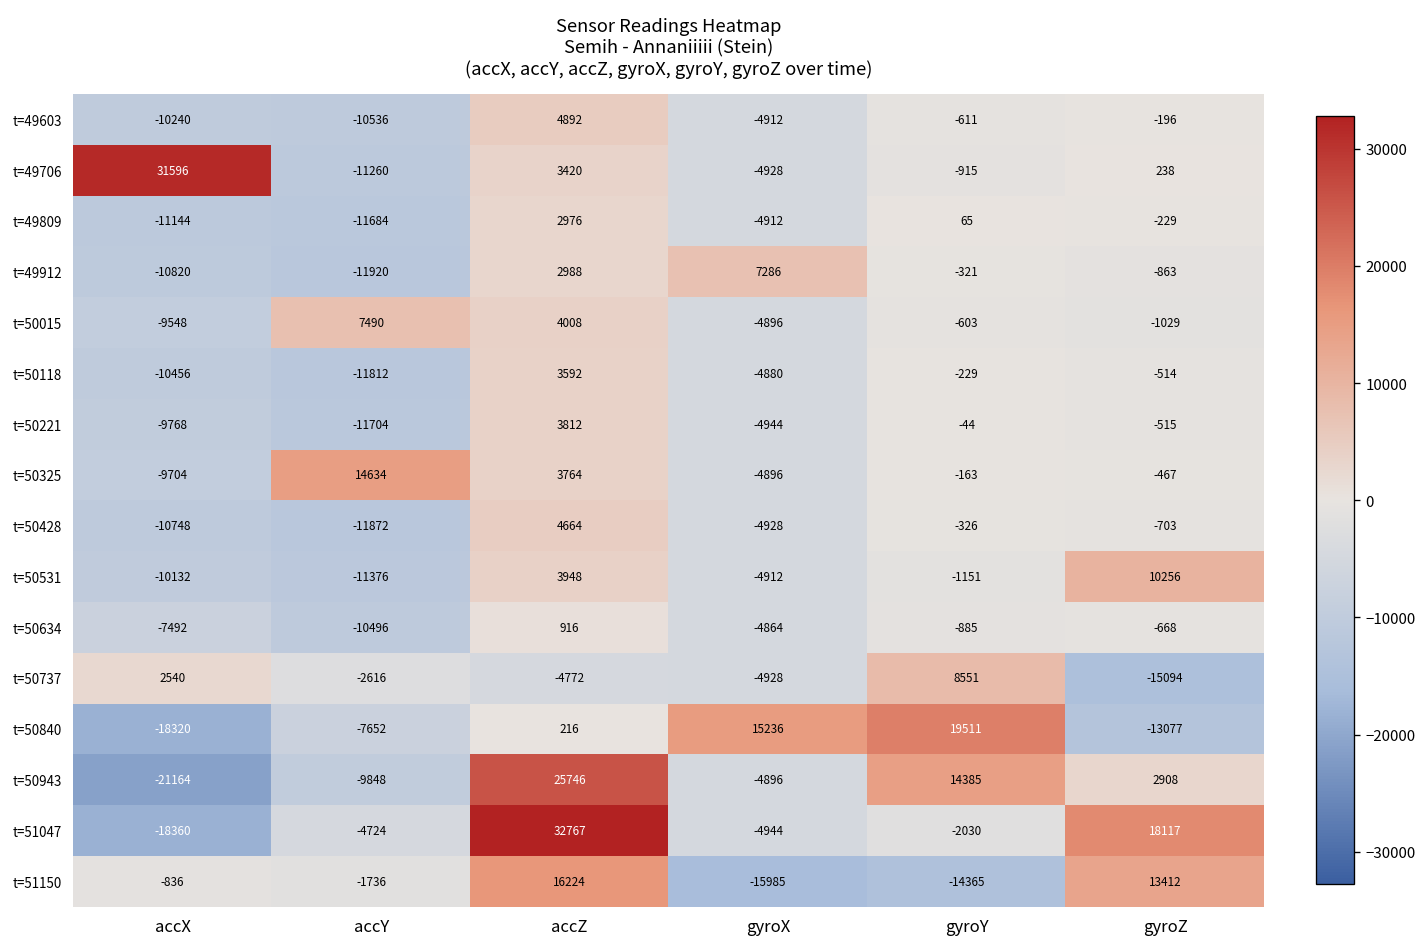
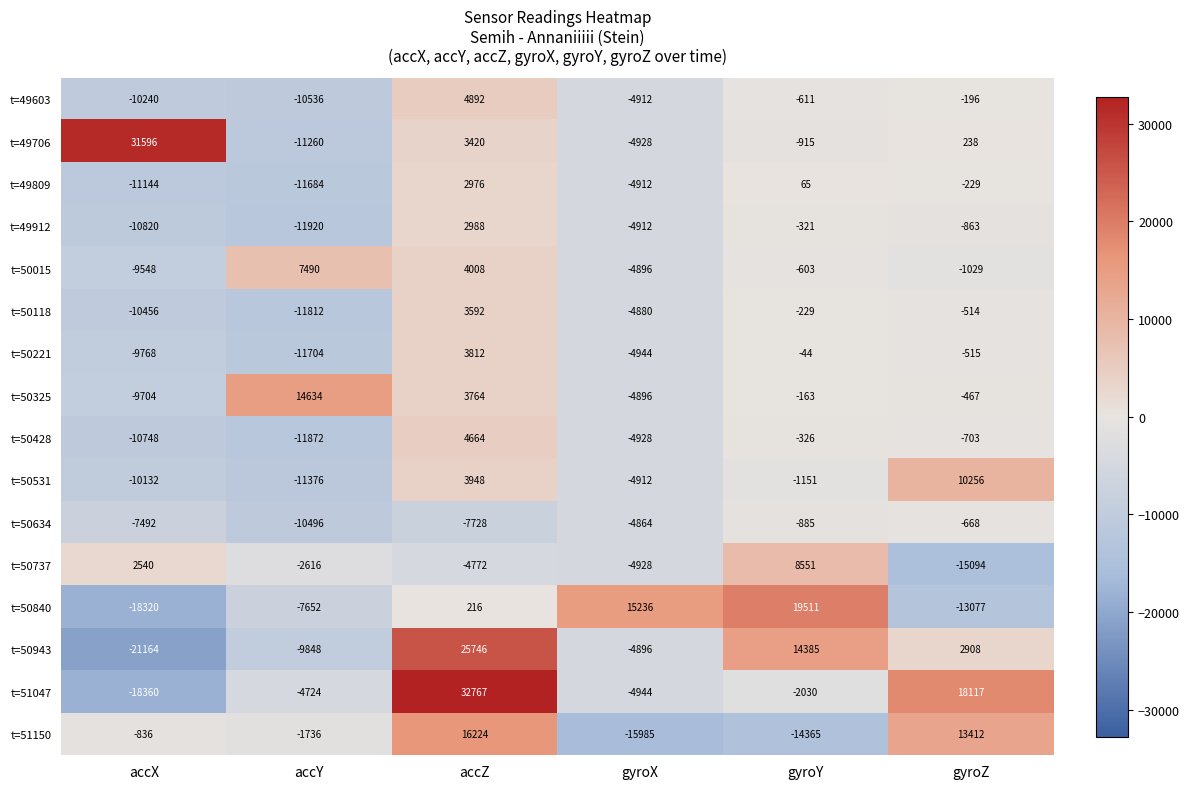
  {
    "t=49603": {
      "accX": -10240,
      "accY": -10536,
      "accZ": 4892,
      "gyroX": -4912,
      "gyroY": -611,
      "gyroZ": -196
    },
    "t=49706": {
      "accX": 31596,
      "accY": -11260,
      "accZ": 3420,
      "gyroX": -4928,
      "gyroY": -915,
      "gyroZ": 238
    },
    "t=49809": {
      "accX": -11144,
      "accY": -11684,
      "accZ": 2976,
      "gyroX": -4912,
      "gyroY": 65,
      "gyroZ": -229
    },
    "t=49912": {
      "accX": -10820,
      "accY": -11920,
      "accZ": 2988,
-     "gyroX": 7286,
+     "gyroX": -4912,
      "gyroY": -321,
      "gyroZ": -863
    },
    "t=50015": {
      "accX": -9548,
      "accY": 7490,
      "accZ": 4008,
      "gyroX": -4896,
      "gyroY": -603,
      "gyroZ": -1029
    },
    "t=50118": {
      "accX": -10456,
      "accY": -11812,
      "accZ": 3592,
      "gyroX": -4880,
      "gyroY": -229,
      "gyroZ": -514
    },
    "t=50221": {
      "accX": -9768,
      "accY": -11704,
      "accZ": 3812,
      "gyroX": -4944,
      "gyroY": -44,
      "gyroZ": -515
    },
    "t=50325": {
      "accX": -9704,
      "accY": 14634,
      "accZ": 3764,
      "gyroX": -4896,
      "gyroY": -163,
      "gyroZ": -467
    },
    "t=50428": {
      "accX": -10748,
      "accY": -11872,
      "accZ": 4664,
      "gyroX": -4928,
      "gyroY": -326,
      "gyroZ": -703
    },
    "t=50531": {
      "accX": -10132,
      "accY": -11376,
      "accZ": 3948,
      "gyroX": -4912,
      "gyroY": -1151,
      "gyroZ": 10256
    },
    "t=50634": {
      "accX": -7492,
      "accY": -10496,
-     "accZ": 916,
+     "accZ": -7728,
      "gyroX": -4864,
      "gyroY": -885,
      "gyroZ": -668
    },
    "t=50737": {
      "accX": 2540,
      "accY": -2616,
      "accZ": -4772,
      "gyroX": -4928,
      "gyroY": 8551,
      "gyroZ": -15094
    },
    "t=50840": {
      "accX": -18320,
      "accY": -7652,
      "accZ": 216,
      "gyroX": 15236,
      "gyroY": 19511,
      "gyroZ": -13077
    },
    "t=50943": {
      "accX": -21164,
      "accY": -9848,
      "accZ": 25746,
      "gyroX": -4896,
      "gyroY": 14385,
      "gyroZ": 2908
    },
    "t=51047": {
      "accX": -18360,
      "accY": -4724,
      "accZ": 32767,
      "gyroX": -4944,
      "gyroY": -2030,
      "gyroZ": 18117
    },
    "t=51150": {
      "accX": -836,
      "accY": -1736,
      "accZ": 16224,
      "gyroX": -15985,
      "gyroY": -14365,
      "gyroZ": 13412
    }
  }
